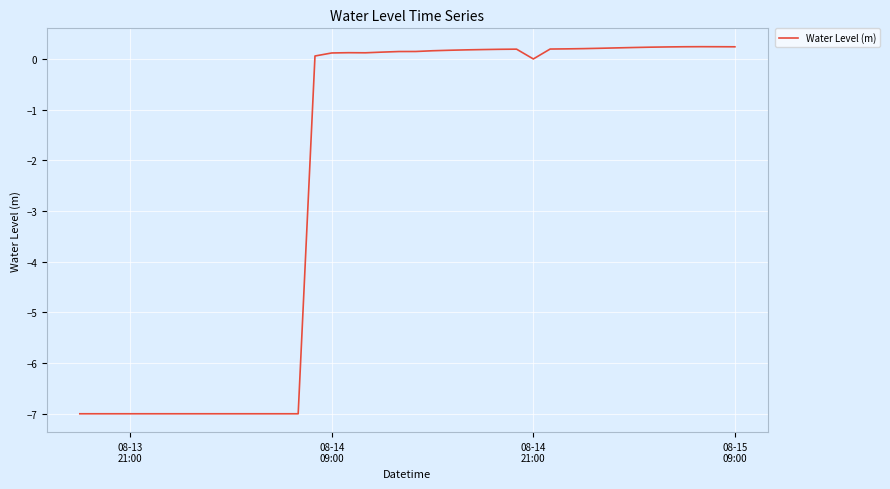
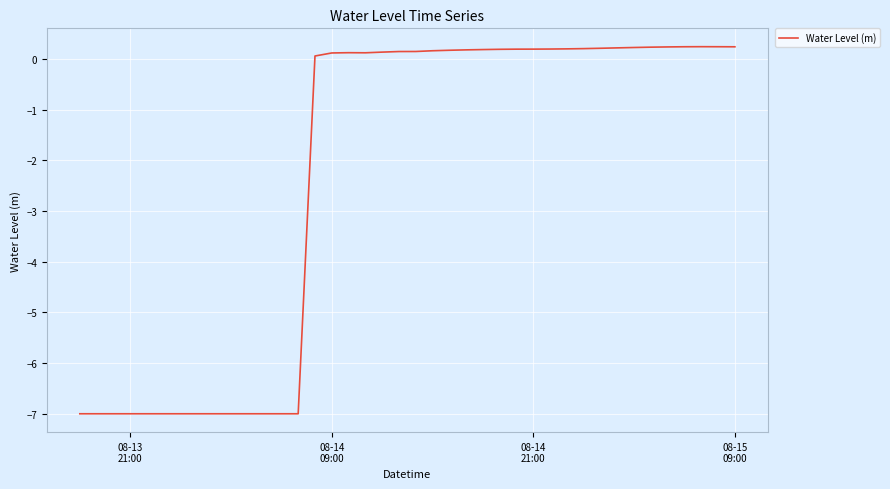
  {
    "08-13 21:00": -7.0,
    "08-14 09:00": 0.1,
-   "08-14 21:00": 0.0,
+   "08-14 21:00": 0.2,
    "08-15 09:00": 0.2
  }
